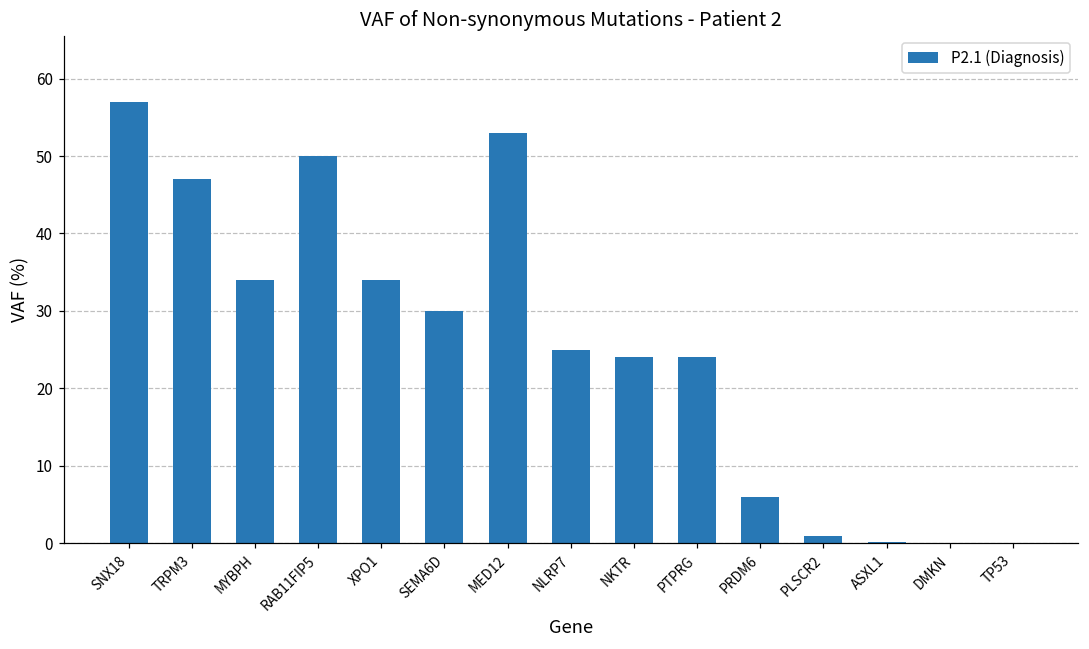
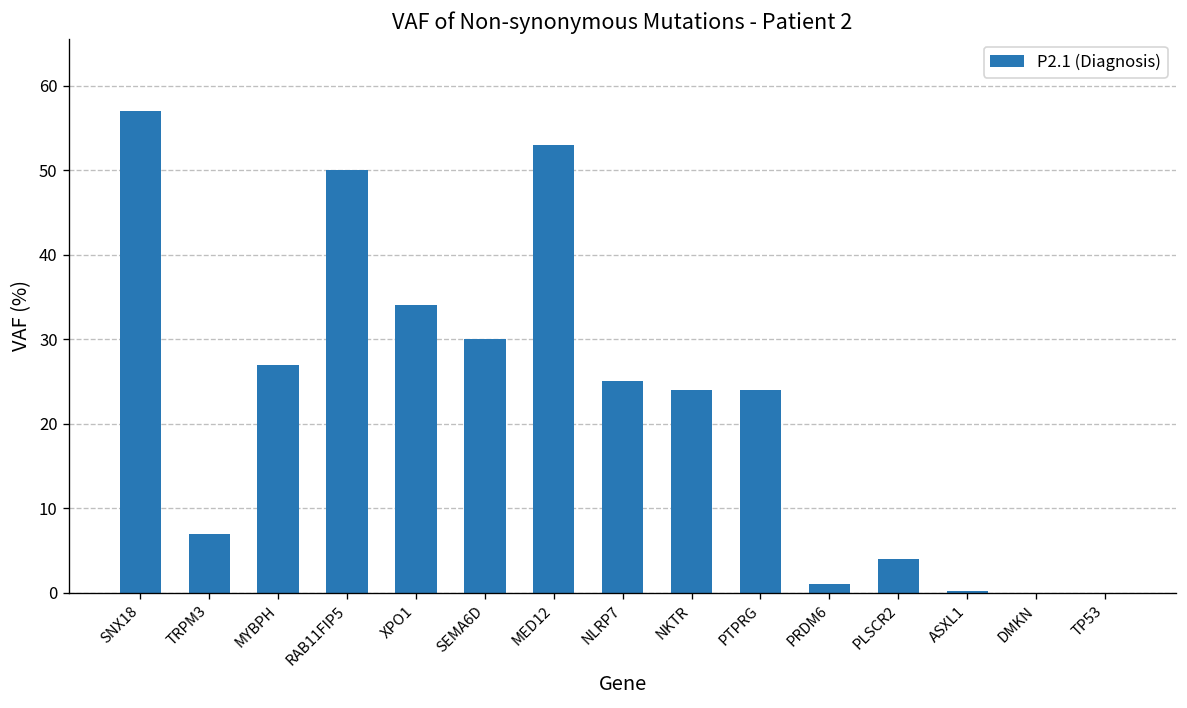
  {
    "SNX18": 57,
-   "TRPM3": 47,
-   "MYBPH": 34,
+   "TRPM3": 7,
+   "MYBPH": 27,
    "RAB11FIP5": 50,
    "XPO1": 34,
    "SEMA6D": 30,
    "MED12": 53,
    "NLRP7": 25,
    "NKTR": 24,
    "PTPRG": 24,
-   "PRDM6": 6,
-   "PLSCR2": 1,
+   "PRDM6": 1,
+   "PLSCR2": 4,
    "DMKN": 0,
    "TP53": 0
  }
